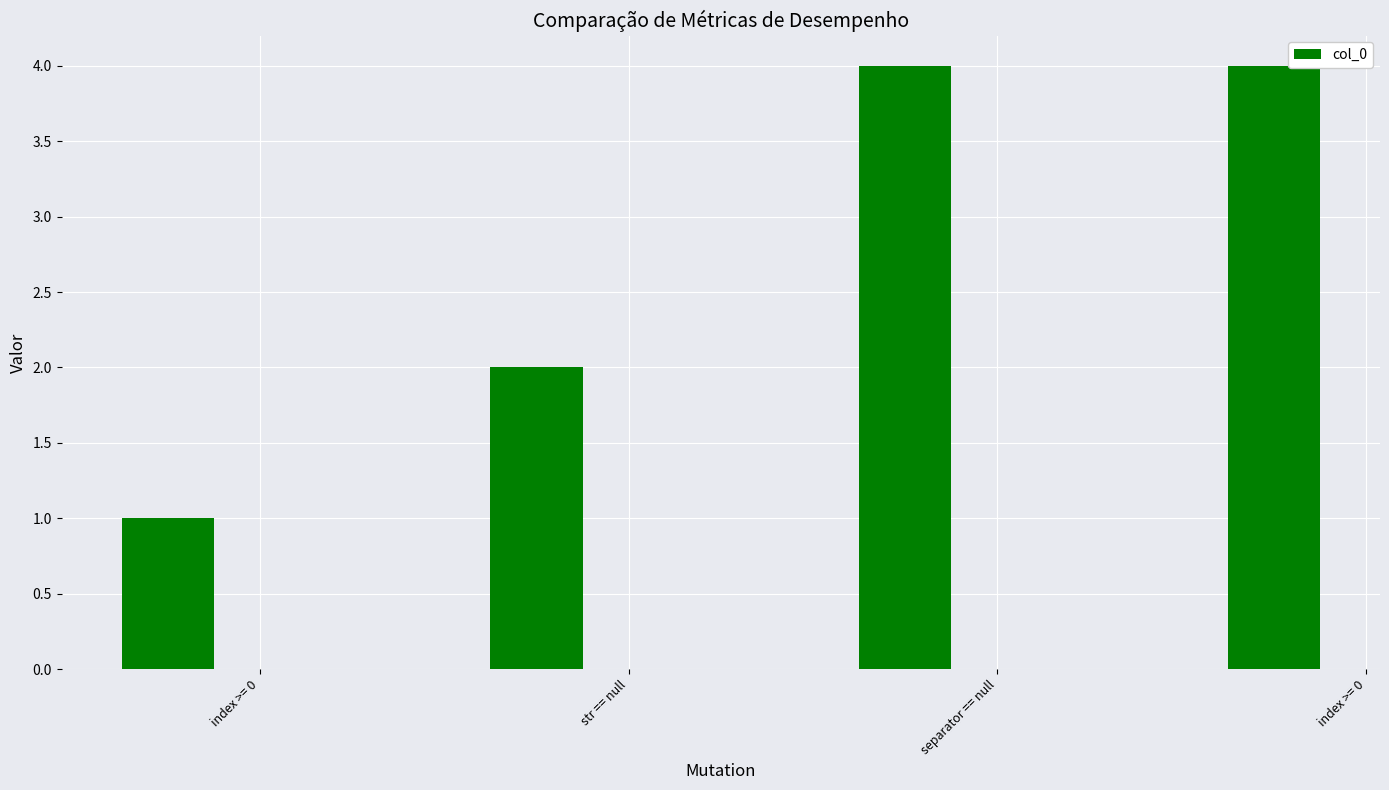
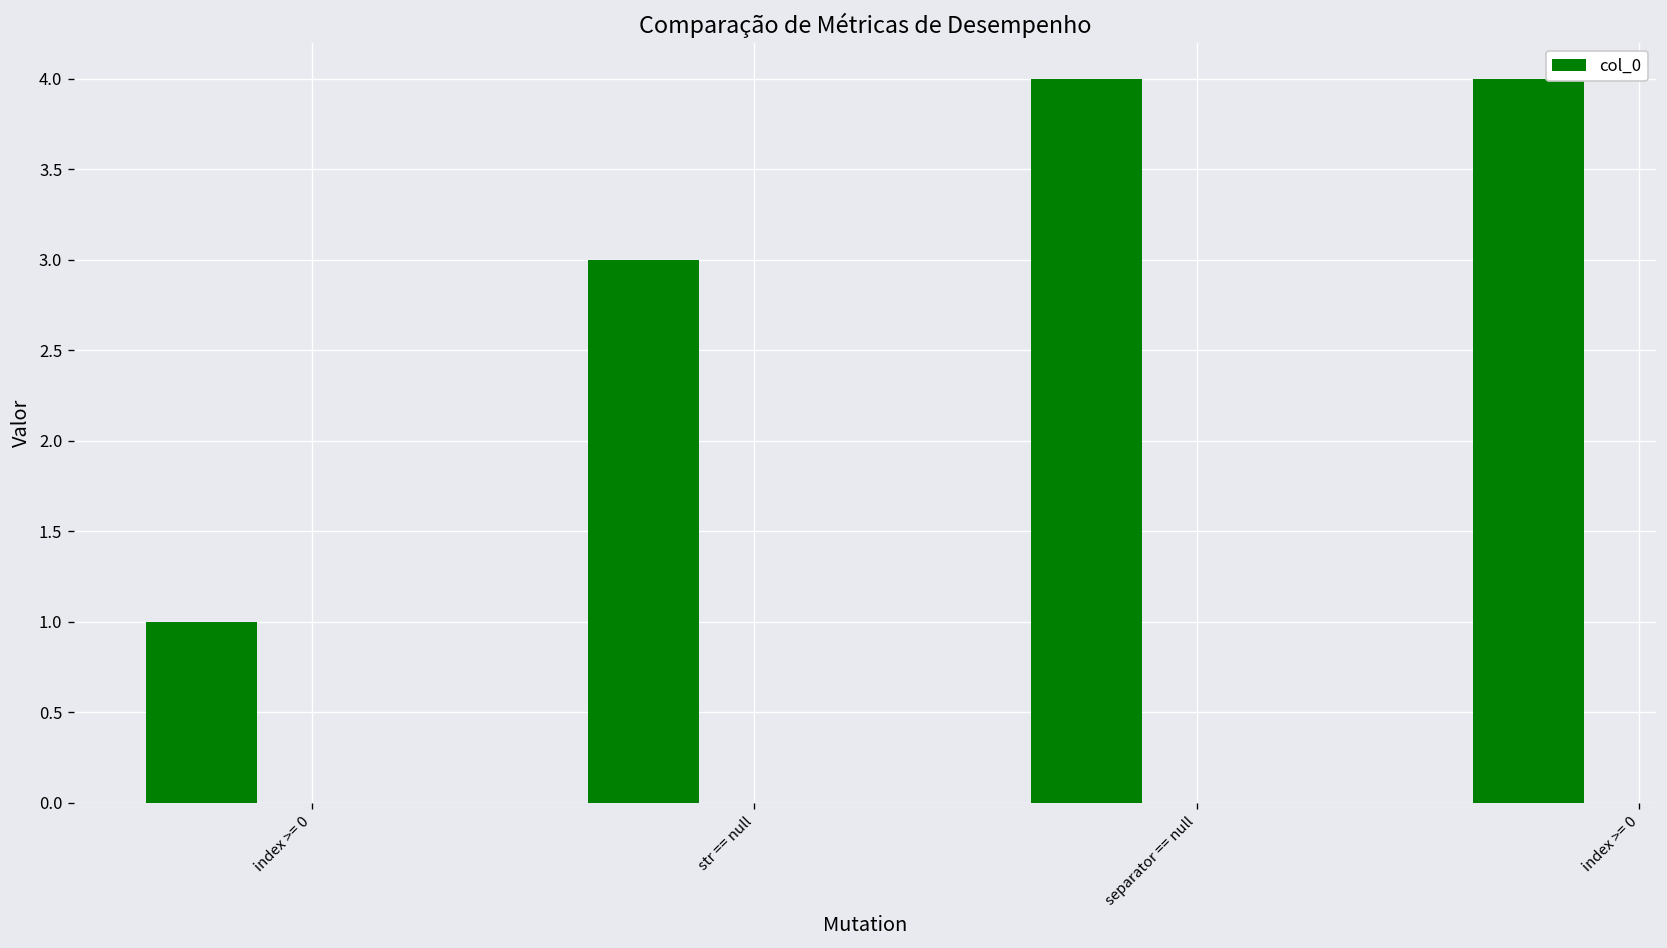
  {
-   "str == null": 2,
+   "str == null": 3,
    "separator == null": 4
  }
